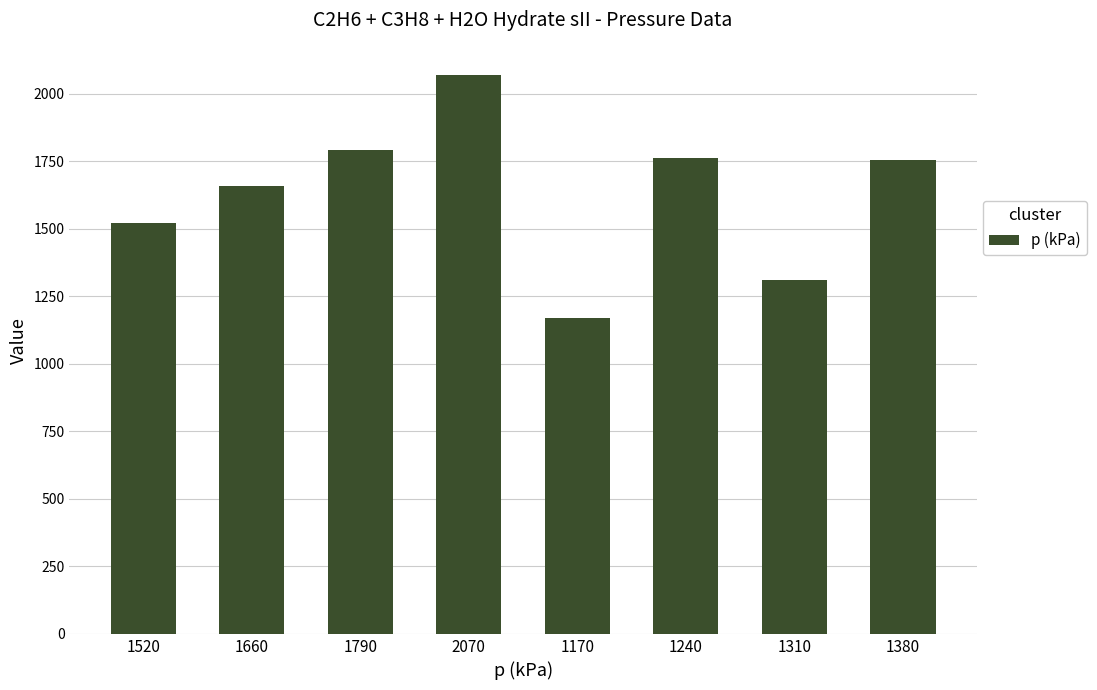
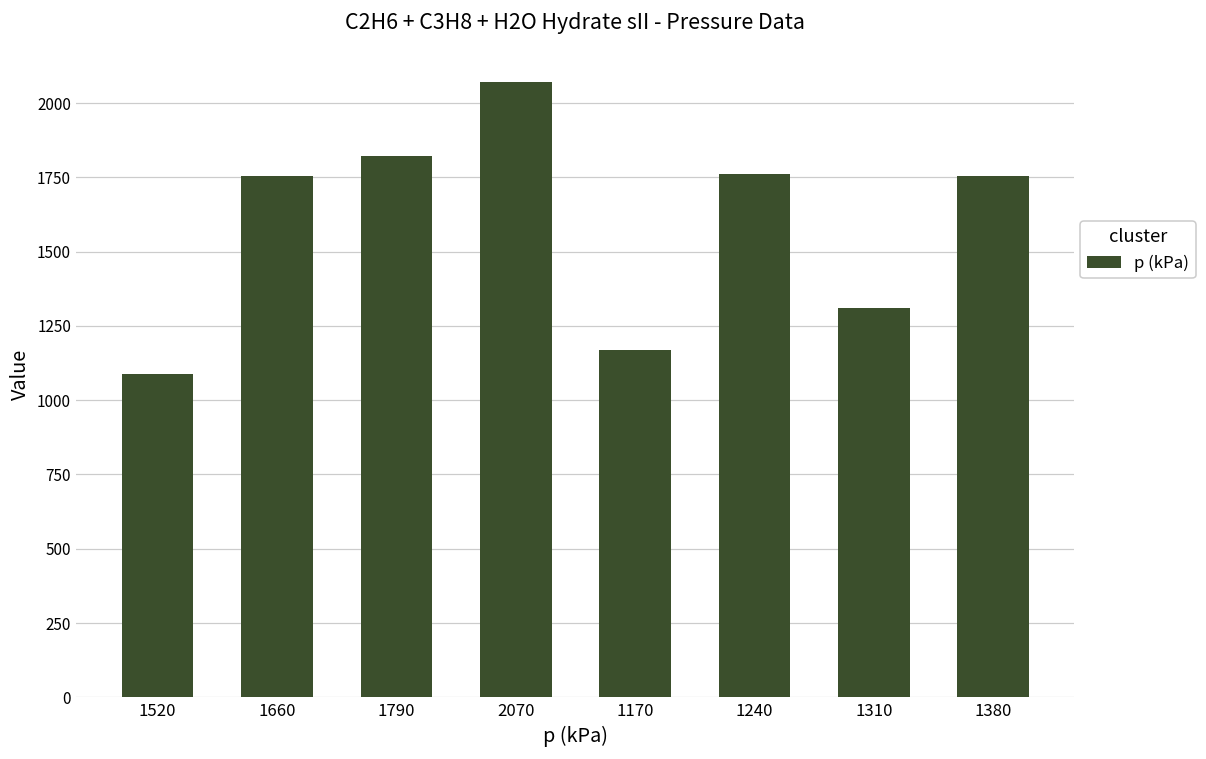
  {
-   "1520": 1520,
-   "1660": 1660,
-   "1790": 1790,
+   "1520": 1090,
+   "1660": 1760,
+   "1790": 1820,
    "2070": 2070,
    "1170": 1170,
    "1240": 1760,
    "1310": 1310,
    "1380": 1760
  }
